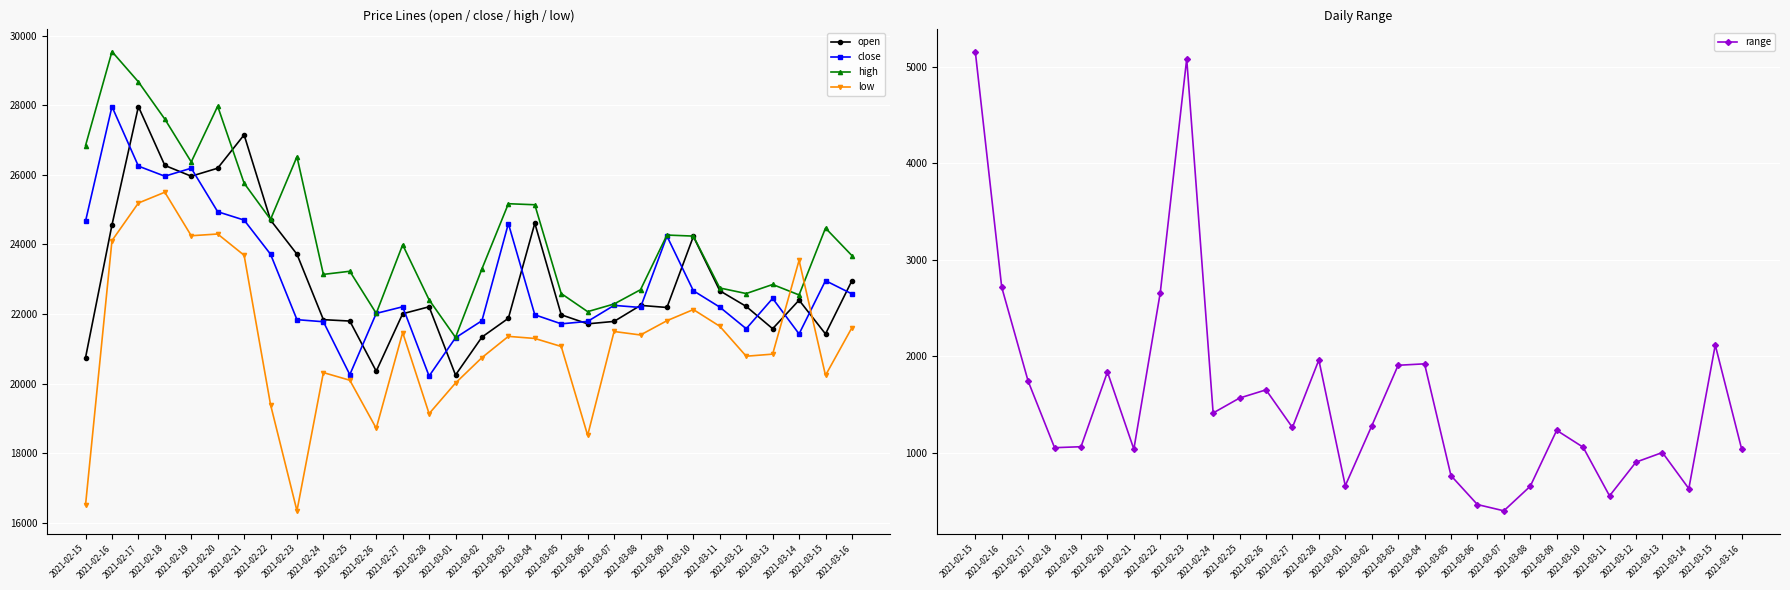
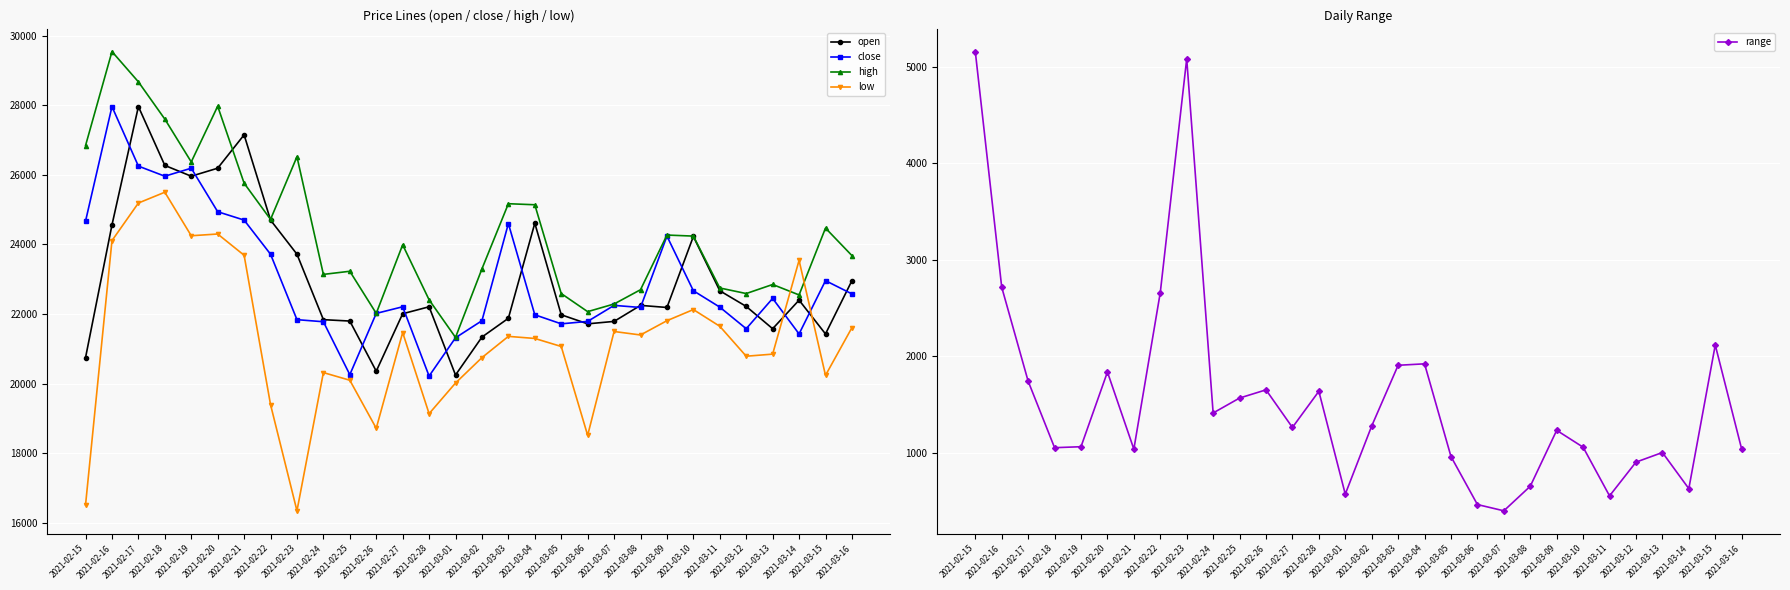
  {
    "Price Lines (open / close / high / low)": {
      "open": {
        "2021-02-15": 20800,
        "2021-02-16": 24600,
        "2021-02-17": 28000,
        "2021-02-18": 26300,
        "2021-02-19": 26000,
        "2021-02-20": 26200,
        "2021-02-21": 27100,
        "2021-02-23": 23700,
        "2021-02-25": 21800,
        "2021-02-26": 20400,
        "2021-02-27": 22000,
        "2021-02-28": 22200,
        "2021-03-01": 20300,
        "2021-03-02": 21300,
        "2021-03-03": 21900,
        "2021-03-04": 24600,
        "2021-03-05": 22000,
        "2021-03-07": 21800,
        "2021-03-09": 22200,
        "2021-03-11": 22700,
        "2021-03-12": 22200,
        "2021-03-13": 21600,
        "2021-03-14": 22400,
        "2021-03-15": 21400,
        "2021-03-16": 23000
      },
      "close": {
        "2021-02-15": 24700,
        "2021-02-16": 28000,
        "2021-02-17": 26300,
        "2021-02-18": 26000,
        "2021-02-19": 26200,
        "2021-02-20": 24900,
        "2021-02-21": 24700,
        "2021-02-22": 23700,
        "2021-02-23": 21800,
        "2021-02-25": 20300,
        "2021-02-27": 22200,
        "2021-02-28": 20200,
        "2021-03-02": 21800,
        "2021-03-03": 24600,
        "2021-03-04": 22000,
        "2021-03-05": 21700,
        "2021-03-10": 22700,
        "2021-03-11": 22200,
        "2021-03-12": 21600,
        "2021-03-13": 22500,
        "2021-03-14": 21400,
        "2021-03-15": 23000,
        "2021-03-16": 22600
      },
      "high": {
        "2021-02-15": 26800,
        "2021-02-16": 29500,
        "2021-02-17": 28700,
        "2021-02-18": 27600,
        "2021-02-19": 26400,
        "2021-02-20": 28000,
        "2021-02-21": 25800,
        "2021-02-23": 26500,
        "2021-02-24": 23100,
        "2021-02-25": 23200,
        "2021-02-27": 24000,
        "2021-02-28": 22400,
        "2021-03-02": 23300,
        "2021-03-03": 25200,
        "2021-03-04": 25100,
        "2021-03-05": 22600,
        "2021-03-06": 22100,
        "2021-03-08": 22700,
        "2021-03-11": 22800,
        "2021-03-12": 22600,
        "2021-03-13": 22900,
        "2021-03-14": 22600,
        "2021-03-15": 24500,
        "2021-03-16": 23700
      },
      "low": {
        "2021-02-15": 16500,
        "2021-02-16": 24100,
        "2021-02-17": 25200,
        "2021-02-18": 25500,
        "2021-02-19": 24300,
        "2021-02-20": 24300,
        "2021-02-21": 23700,
        "2021-02-22": 19400,
        "2021-02-23": 16400,
        "2021-02-24": 20300,
        "2021-02-25": 20100,
        "2021-02-26": 18700,
        "2021-02-27": 21500,
        "2021-02-28": 19100,
        "2021-03-01": 20000,
        "2021-03-02": 20800,
        "2021-03-03": 21400,
        "2021-03-04": 21300,
        "2021-03-05": 21100,
        "2021-03-06": 18500,
        "2021-03-07": 21500,
        "2021-03-08": 21400,
        "2021-03-09": 21800,
        "2021-03-10": 22100,
        "2021-03-11": 21700,
        "2021-03-12": 20800,
        "2021-03-13": 20900,
        "2021-03-14": 23500,
        "2021-03-15": 20200,
        "2021-03-16": 21600
      }
    },
    "Daily Range": {
      "2021-02-15": 5200,
      "2021-02-16": 2700,
      "2021-02-17": 1700,
      "2021-02-18": 1100,
      "2021-02-19": 1100,
      "2021-02-20": 1800,
      "2021-02-21": 1000,
      "2021-02-22": 2700,
      "2021-02-23": 5100,
      "2021-02-24": 1400,
      "2021-02-25": 1600,
      "2021-02-26": 1700,
      "2021-02-27": 1300,
-     "2021-02-28": 2000,
-     "2021-03-01": 700,
+     "2021-02-28": 1600,
+     "2021-03-01": 600,
      "2021-03-02": 1300,
      "2021-03-03": 1900,
      "2021-03-04": 1900,
-     "2021-03-05": 800,
+     "2021-03-05": 1000,
      "2021-03-06": 500,
      "2021-03-07": 400,
      "2021-03-08": 700,
      "2021-03-09": 1200,
      "2021-03-10": 1100,
      "2021-03-11": 600,
      "2021-03-12": 900,
      "2021-03-13": 1000,
      "2021-03-14": 600,
      "2021-03-15": 2100,
      "2021-03-16": 1000
    }
  }
